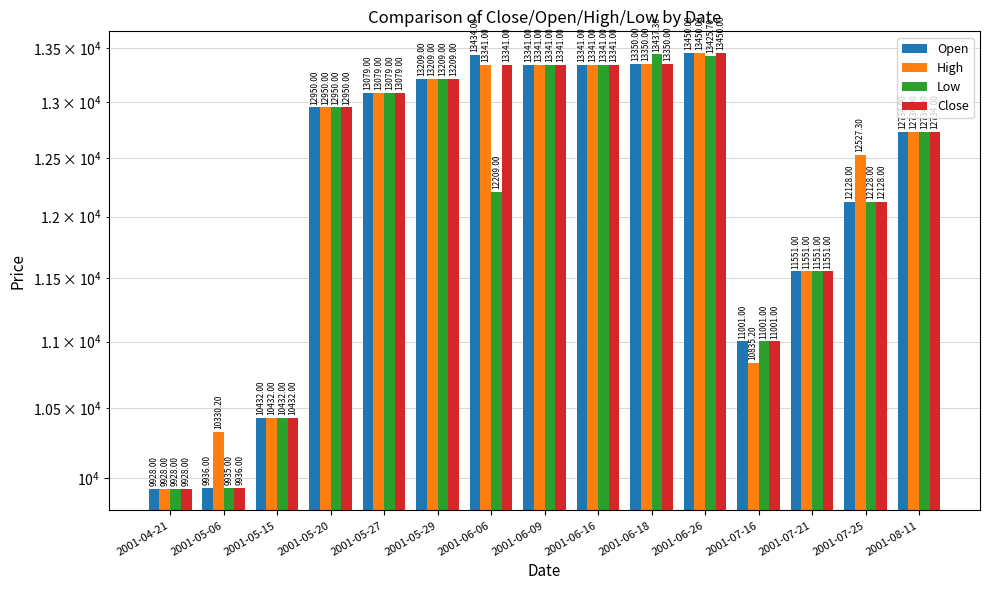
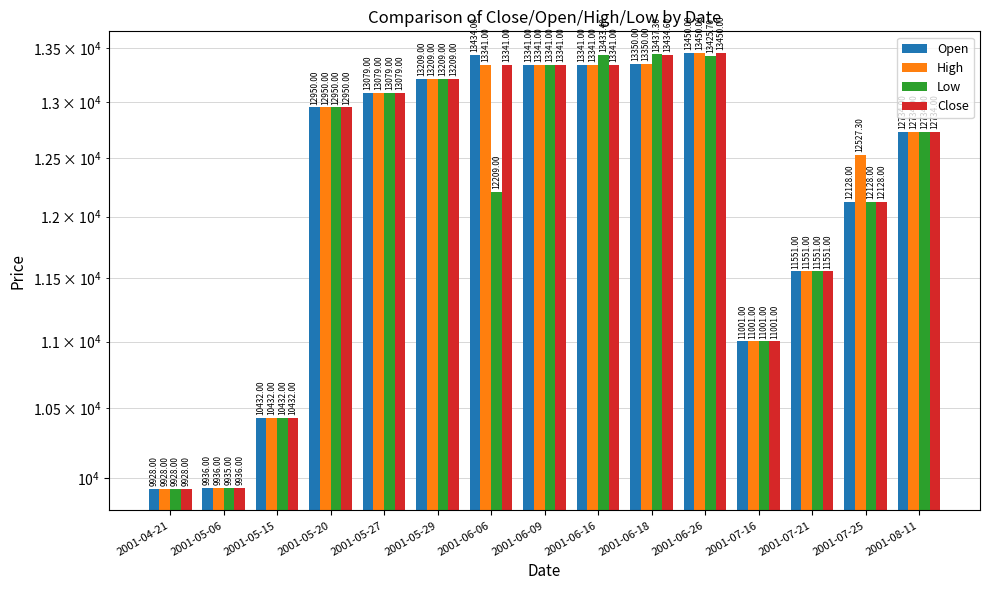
  {
    "Open": {
      "2001-04-21": 9928.00,
      "2001-05-06": 9936.00,
      "2001-05-15": 10432.00,
      "2001-05-20": 12950.00,
      "2001-05-27": 13079.00,
      "2001-05-29": 13209.00,
      "2001-06-06": 13434.00,
      "2001-06-09": 13341.00,
      "2001-06-16": 13341.00,
      "2001-06-18": 13350.00,
      "2001-06-26": 13450.00,
      "2001-07-16": 11001.00,
      "2001-07-21": 11551.00,
      "2001-07-25": 12128.00
    },
    "High": {
      "2001-04-21": 9928.00,
-     "2001-05-06": 10330.20,
+     "2001-05-06": 9936.00,
      "2001-05-15": 10432.00,
      "2001-05-20": 12950.00,
      "2001-05-27": 13079.00,
      "2001-05-29": 13209.00,
      "2001-06-06": 13341.00,
      "2001-06-09": 13341.00,
      "2001-06-16": 13341.00,
      "2001-06-18": 13350.00,
      "2001-06-26": 13450.00,
-     "2001-07-16": 10835.20,
+     "2001-07-16": 11001.00,
      "2001-07-21": 11551.00,
      "2001-07-25": 12527.30
    },
    "Low": {
      "2001-04-21": 9928.00,
      "2001-05-06": 9935.00,
      "2001-05-15": 10432.00,
      "2001-05-20": 12950.00,
      "2001-05-27": 13079.00,
      "2001-05-29": 13209.00,
      "2001-06-06": 12209.00,
      "2001-06-09": 13341.00,
-     "2001-06-16": 13341.00,
+     "2001-06-16": 13433.40,
      "2001-06-18": 13437.30,
      "2001-06-26": 13425.70,
      "2001-07-16": 11001.00,
      "2001-07-21": 11551.00,
      "2001-07-25": 12128.00
    },
    "Close": {
      "2001-04-21": 9928.00,
      "2001-05-06": 9936.00,
      "2001-05-15": 10432.00,
      "2001-05-20": 12950.00,
      "2001-05-27": 13079.00,
      "2001-05-29": 13209.00,
      "2001-06-06": 13341.00,
      "2001-06-09": 13341.00,
      "2001-06-16": 13341.00,
-     "2001-06-18": 13350.00,
+     "2001-06-18": 13434.60,
      "2001-06-26": 13450.00,
      "2001-07-16": 11001.00,
      "2001-07-21": 11551.00,
      "2001-07-25": 12128.00
    }
  }
